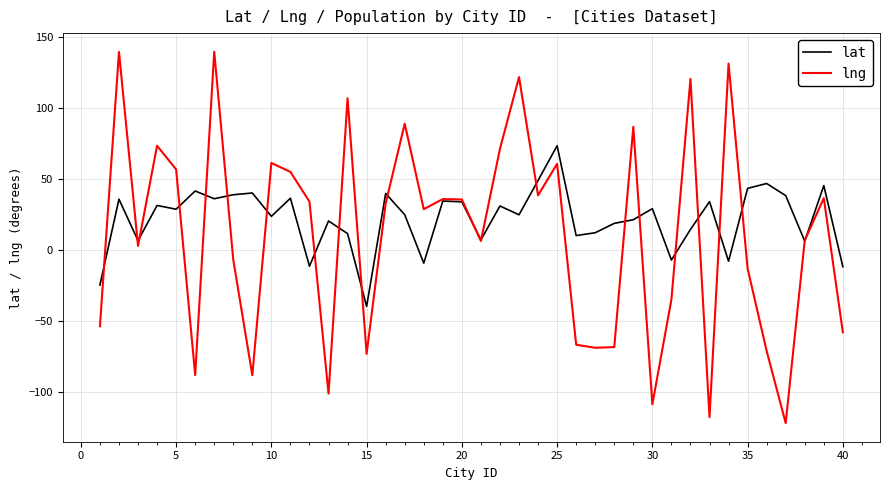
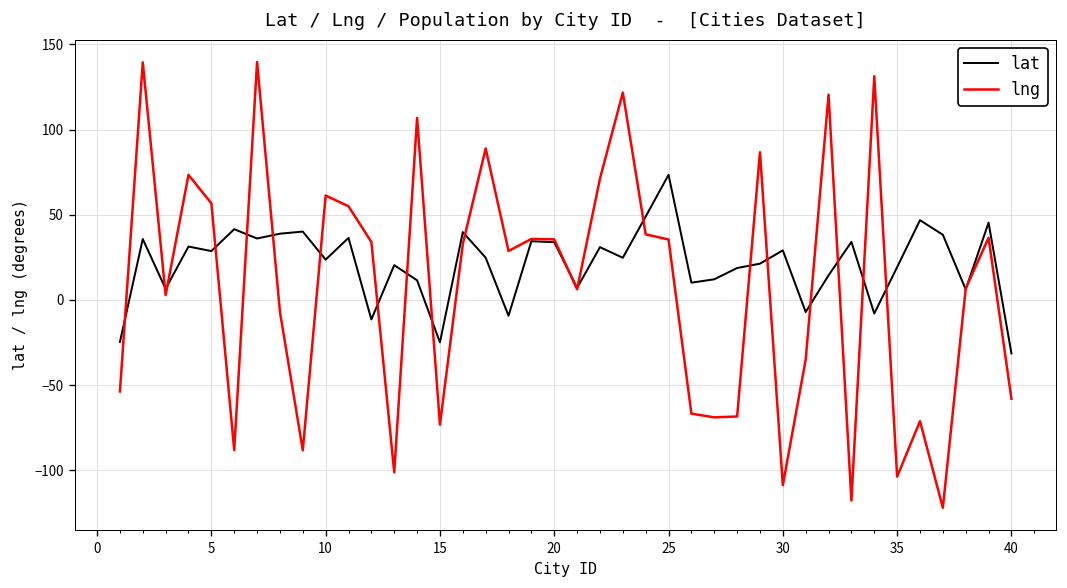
  {
    "lat": {
      "5": 29,
      "10": 24,
-     "15": -40,
+     "15": -25,
      "25": 73,
      "30": 29,
-     "35": 43,
-     "40": -12
+     "35": 19,
+     "40": -31
    },
    "lng": {
      "5": 57,
      "10": 61,
      "15": -73,
-     "25": 61,
+     "25": 35,
      "30": -109,
-     "35": -13,
+     "35": -104,
      "40": -58
    }
  }
